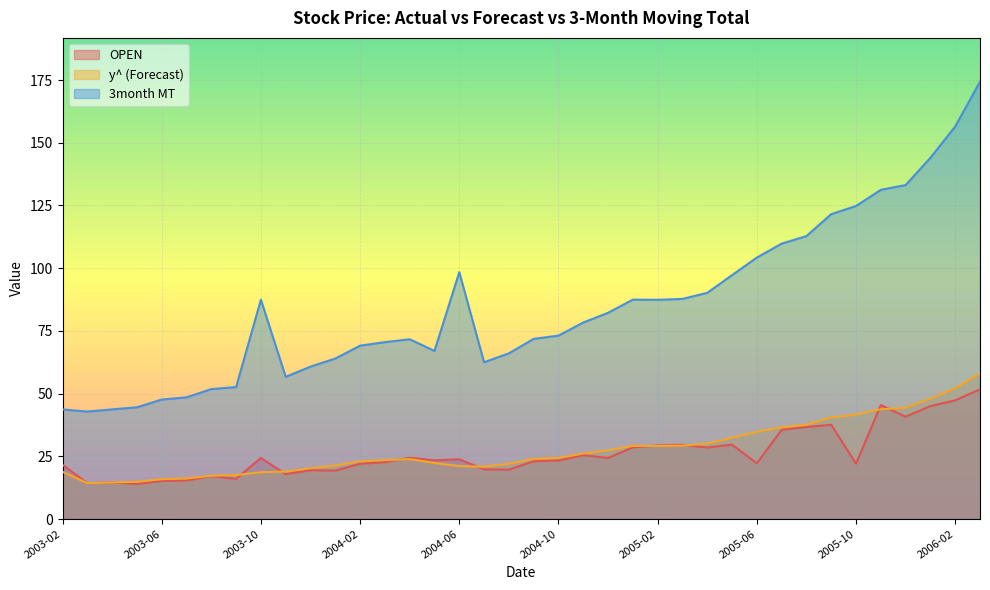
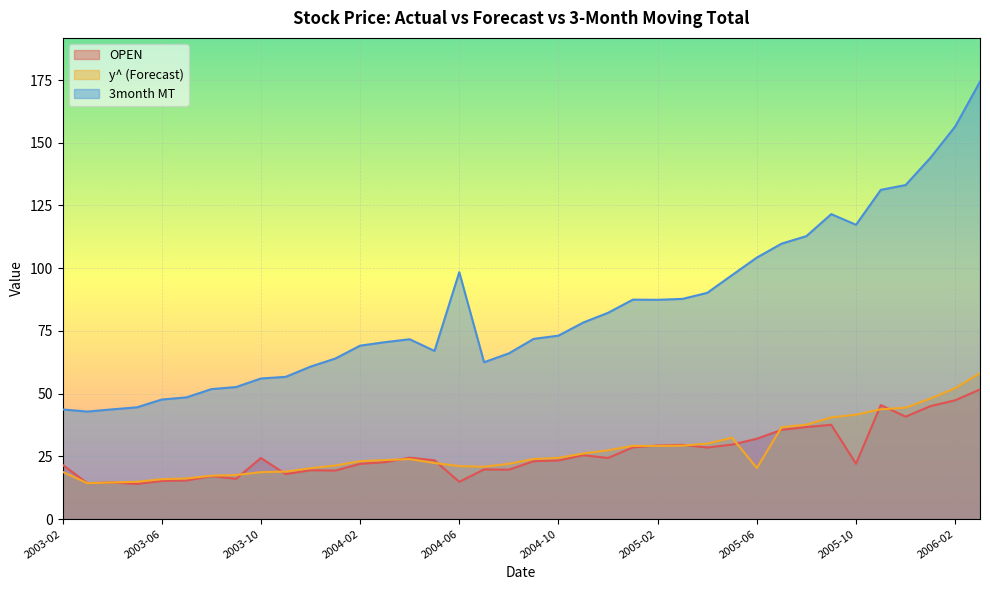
  {
    "OPEN": {
      "2003-02": 22,
      "2003-10": 24,
      "2004-02": 22,
-     "2004-06": 24,
+     "2004-06": 15,
      "2004-10": 23,
-     "2005-06": 22,
+     "2005-06": 32,
      "2005-10": 22,
      "2006-02": 47
    },
    "y^ (Forecast)": {
      "2003-02": 19,
      "2003-10": 19,
      "2004-02": 23,
      "2004-06": 21,
      "2004-10": 24,
-     "2005-06": 35,
+     "2005-06": 20,
      "2005-10": 42,
      "2006-02": 52
    },
    "3month MT": {
      "2003-02": 44,
      "2003-06": 48,
-     "2003-10": 87,
+     "2003-10": 56,
      "2004-02": 69,
      "2004-06": 98,
      "2004-10": 73,
      "2005-02": 87,
      "2005-06": 104,
-     "2005-10": 125,
+     "2005-10": 117,
      "2006-02": 156
    }
  }
